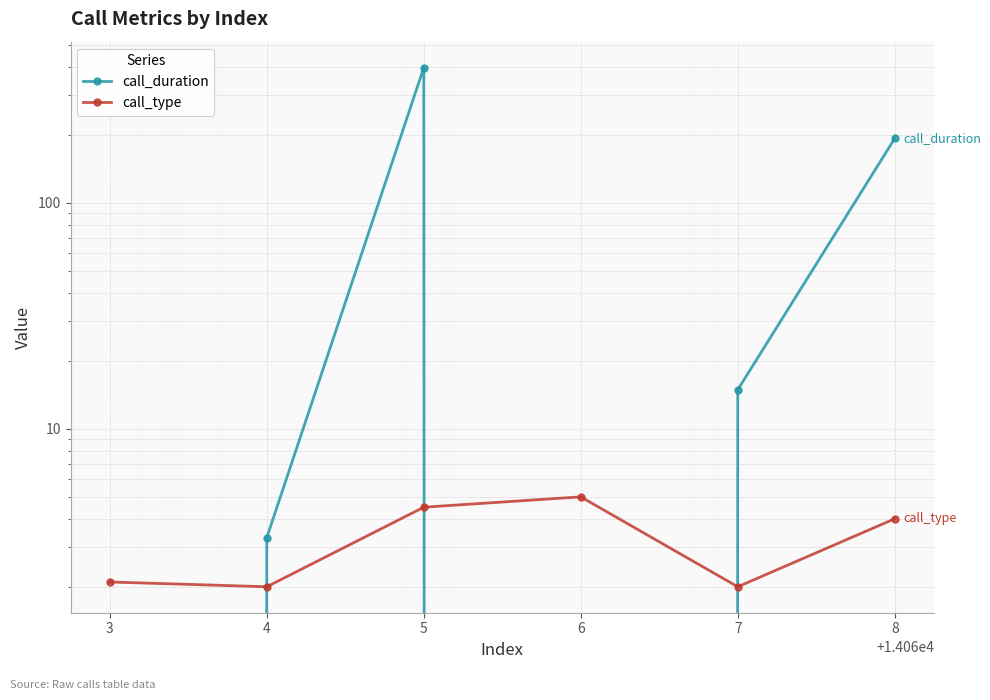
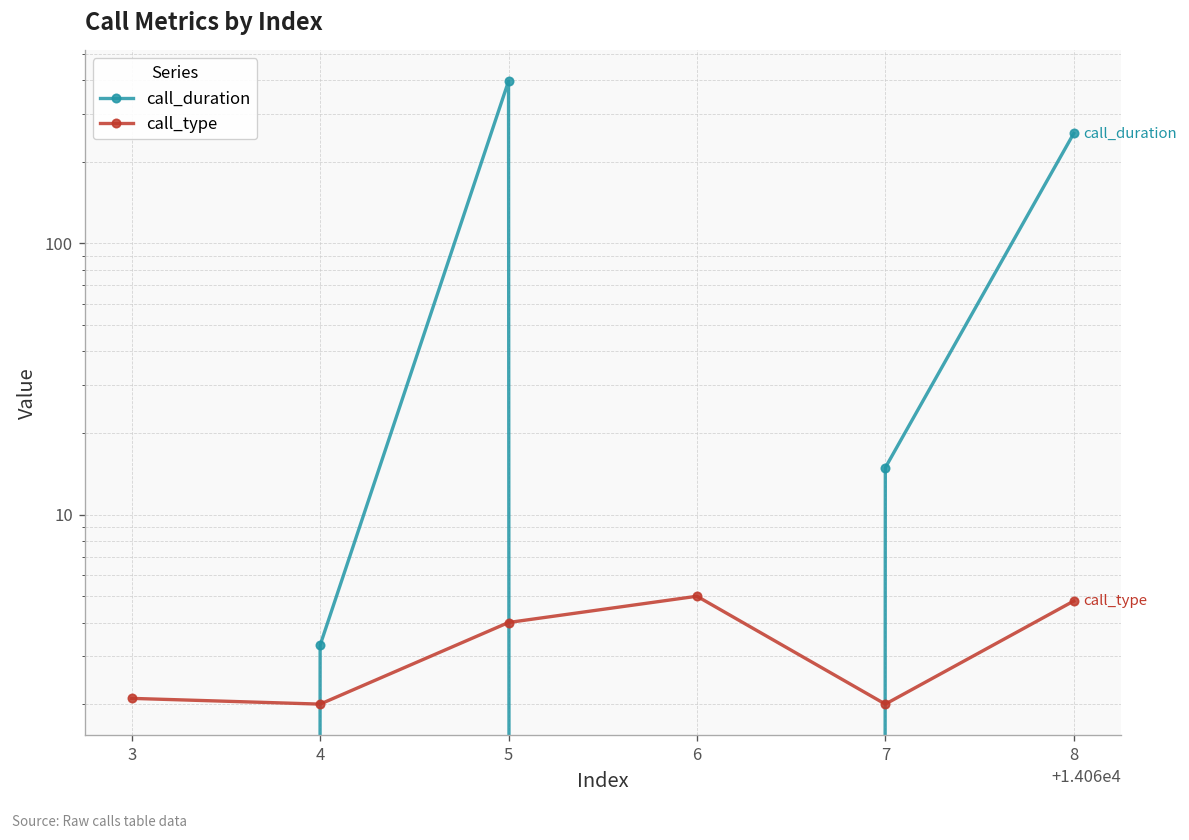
  {
    "call_duration": {
      "4": 3.3,
      "5": 400,
      "7": 15,
-     "8": 190
+     "8": 250
    },
    "call_type": {
      "3": 2.1,
      "4": 2.0,
-     "5": 4.5,
+     "5": 4.0,
      "6": 5.0,
      "7": 2.0,
-     "8": 4.0
+     "8": 4.8
    }
  }
